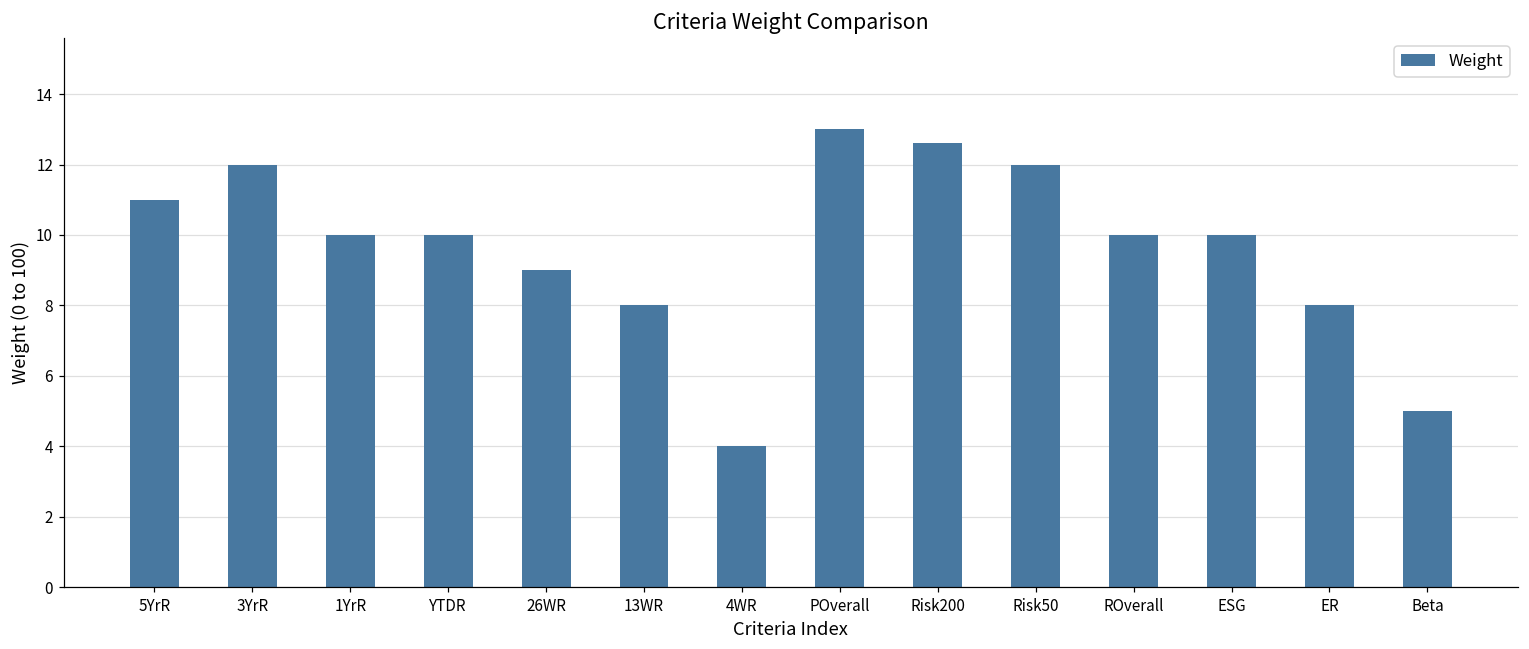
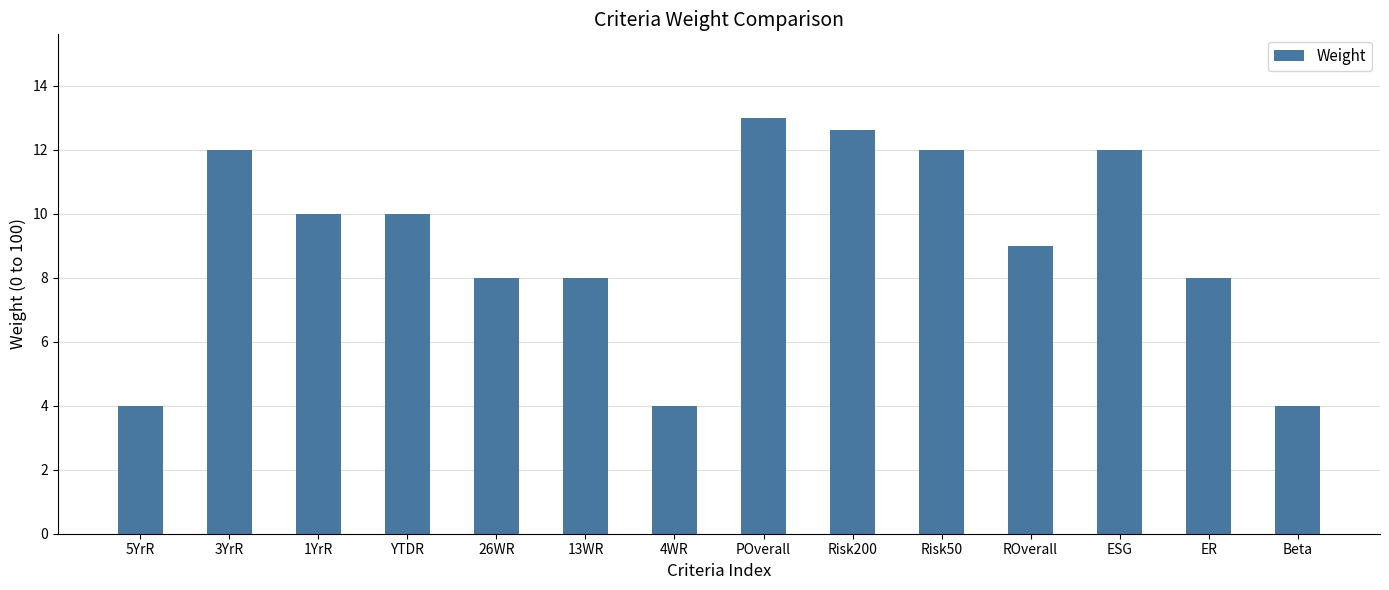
  {
-   "5YrR": 11,
+   "5YrR": 4,
    "3YrR": 12,
    "1YrR": 10,
    "YTDR": 10,
-   "26WR": 9,
+   "26WR": 8,
    "13WR": 8,
    "4WR": 4,
    "POverall": 13,
    "Risk200": 12.6,
    "Risk50": 12,
-   "ROverall": 10,
-   "ESG": 10,
+   "ROverall": 9,
+   "ESG": 12,
    "ER": 8,
-   "Beta": 5
+   "Beta": 4
  }
